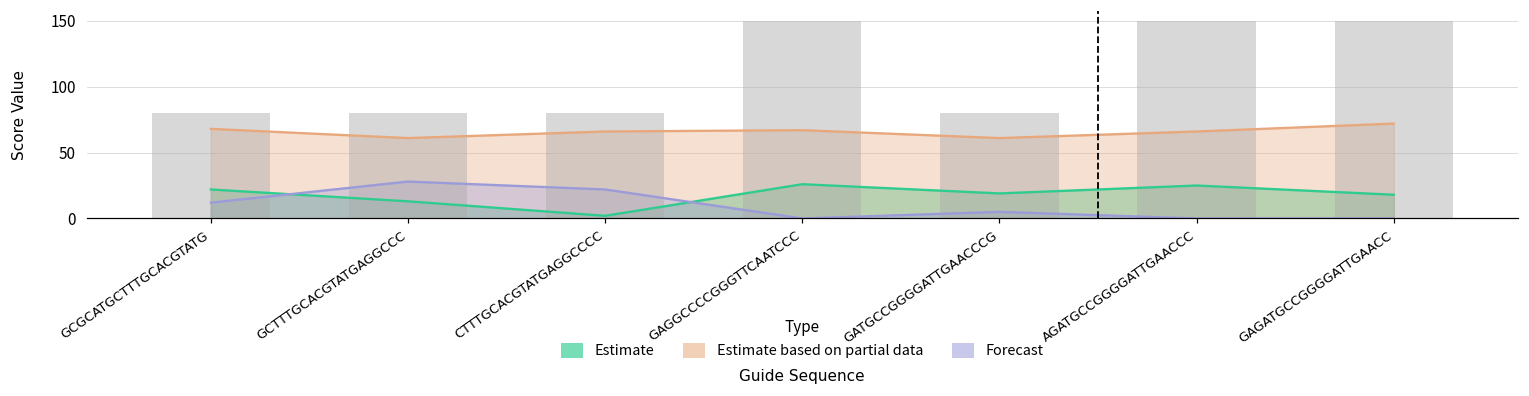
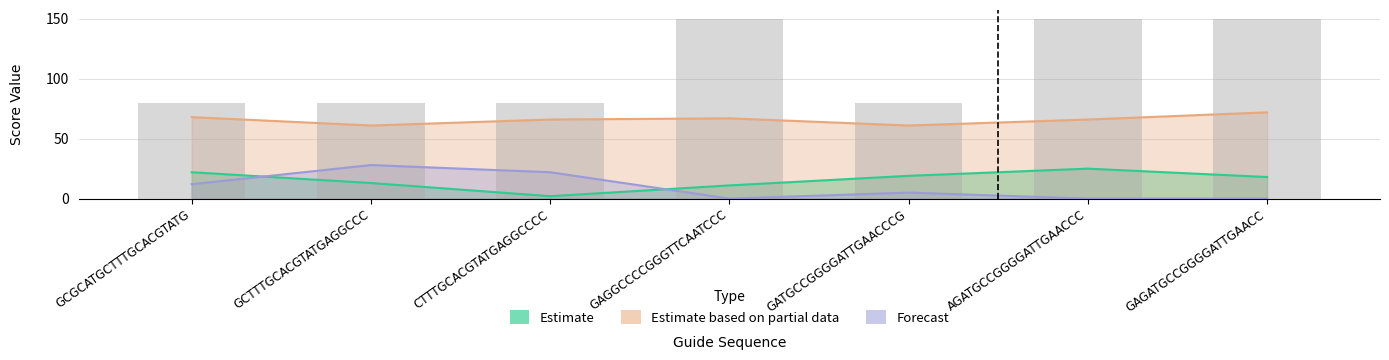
  {
    "Estimate": {
      "GCGCATGCTTTGCACGTATG": 22,
      "GCTTTGCACGTATGAGGCCC": 13,
      "CTTTGCACGTATGAGGCCCC": 2,
-     "GAGGCCCCGGGTTCAATCCC": 26,
+     "GAGGCCCCGGGTTCAATCCC": 11,
      "GATGCCGGGGATTGAACCCG": 19,
      "AGATGCCGGGGATTGAACCC": 25,
      "GAGATGCCGGGGATTGAACC": 18
    }
  }
